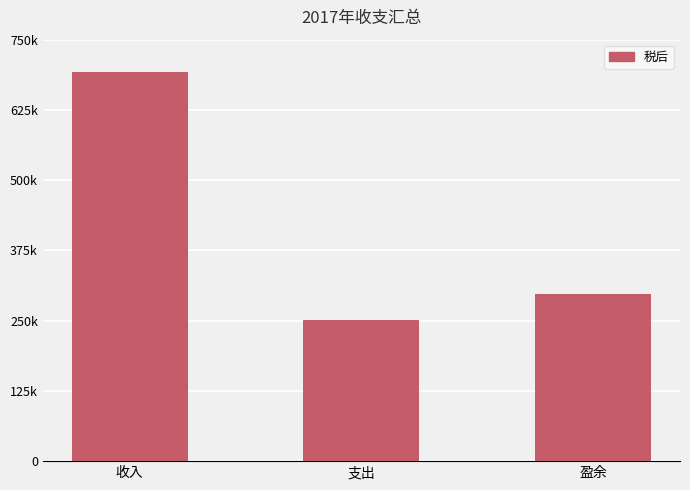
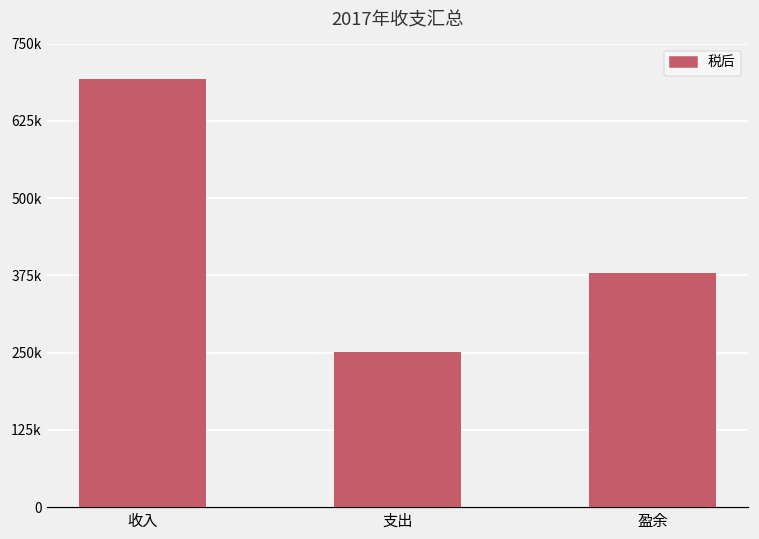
  {
    "收入": 690000,
    "支出": 250000,
-   "盈余": 300000
+   "盈余": 380000
  }
